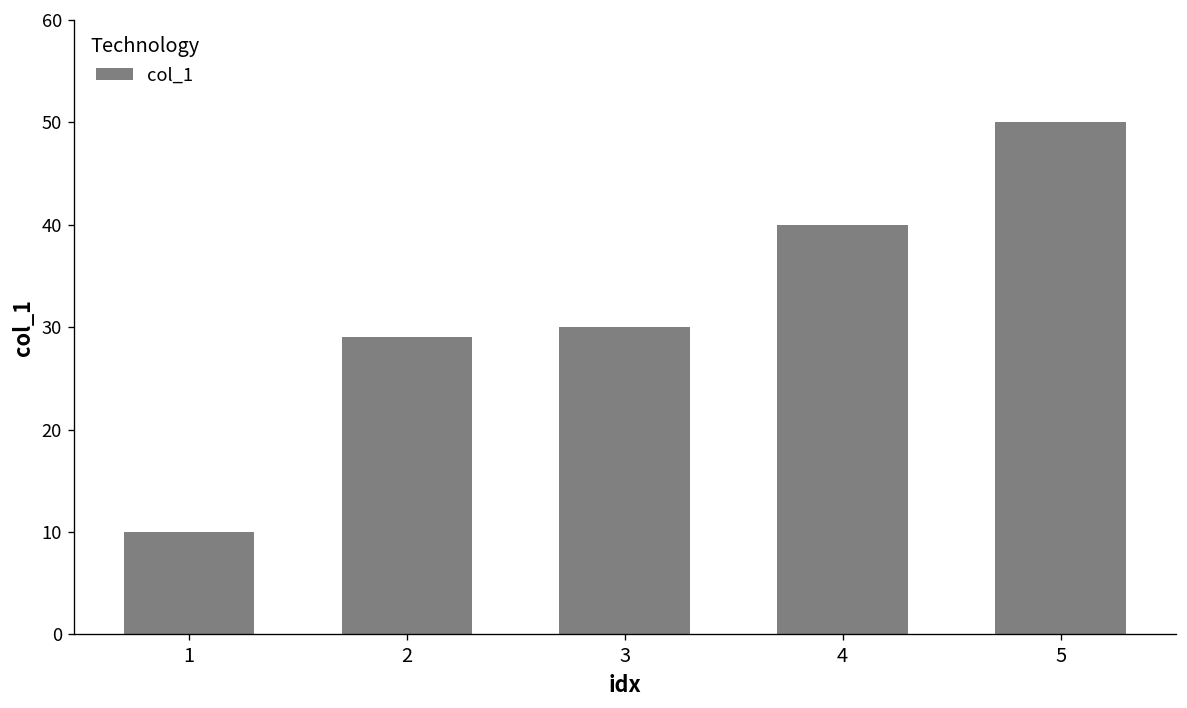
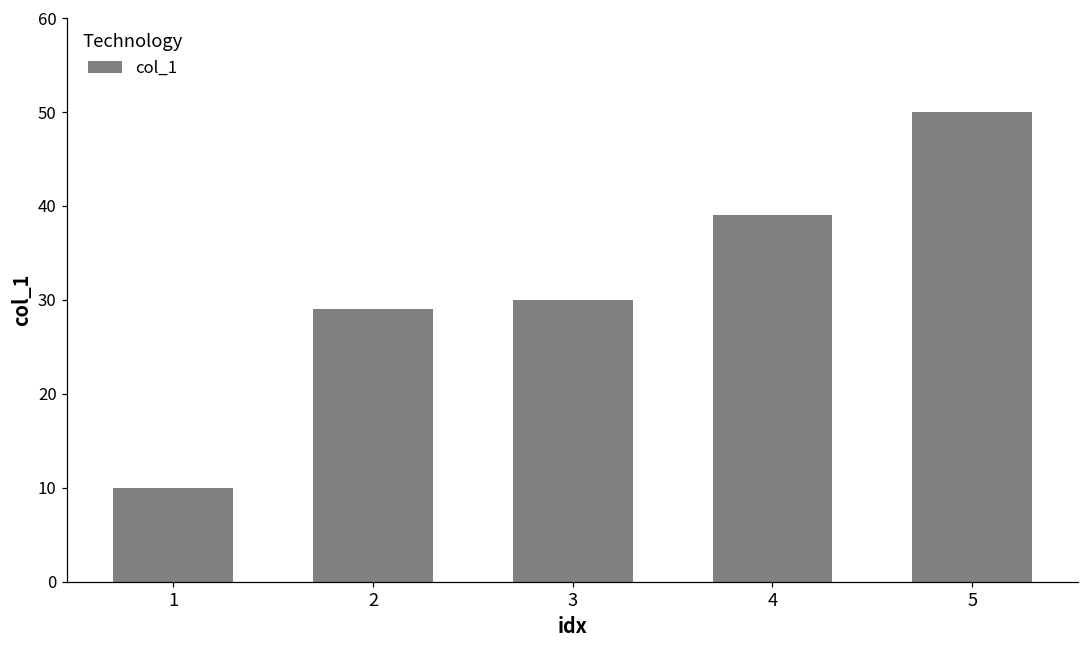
  {
    "1": 10,
    "2": 29,
    "3": 30,
-   "4": 40,
+   "4": 39,
    "5": 50
  }
